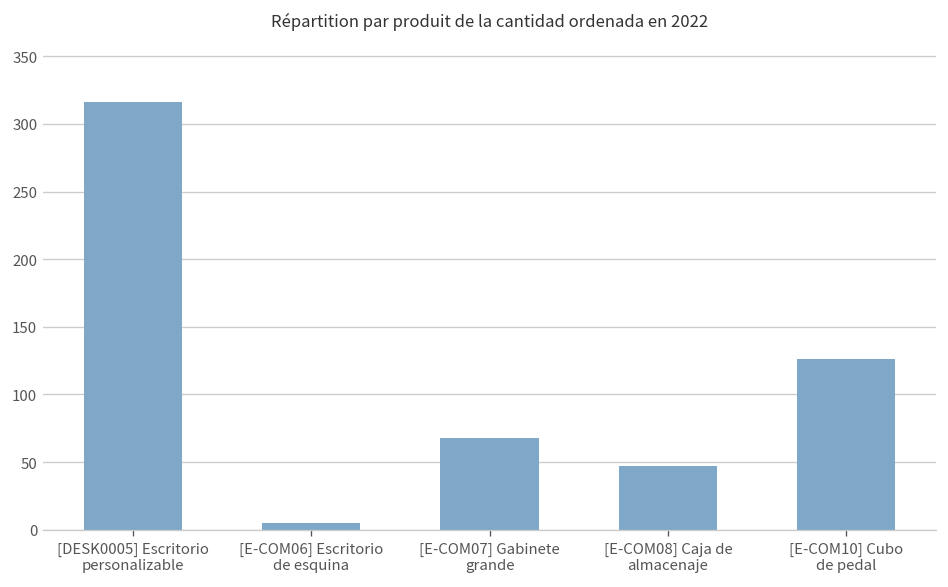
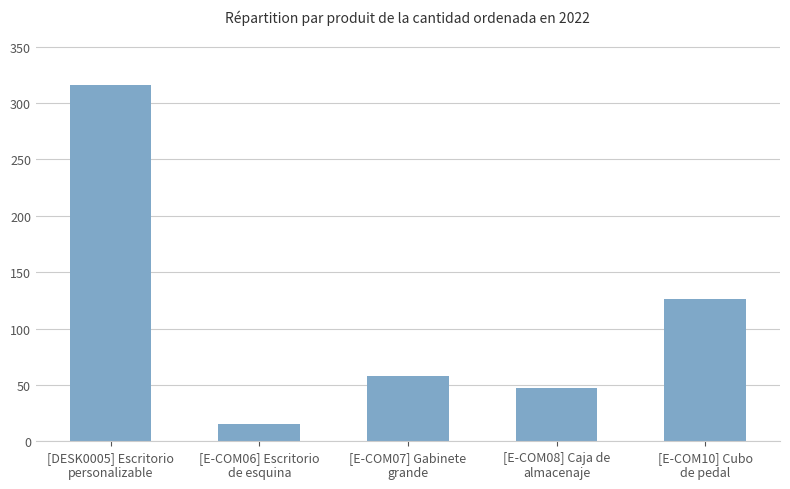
  {
    "[DESK0005] Escritorio personalizable": 316,
-   "[E-COM06] Escritorio de esquina": 5,
-   "[E-COM07] Gabinete grande": 68,
+   "[E-COM06] Escritorio de esquina": 15,
+   "[E-COM07] Gabinete grande": 58,
    "[E-COM08] Caja de almacenaje": 47,
    "[E-COM10] Cubo de pedal": 126
  }
